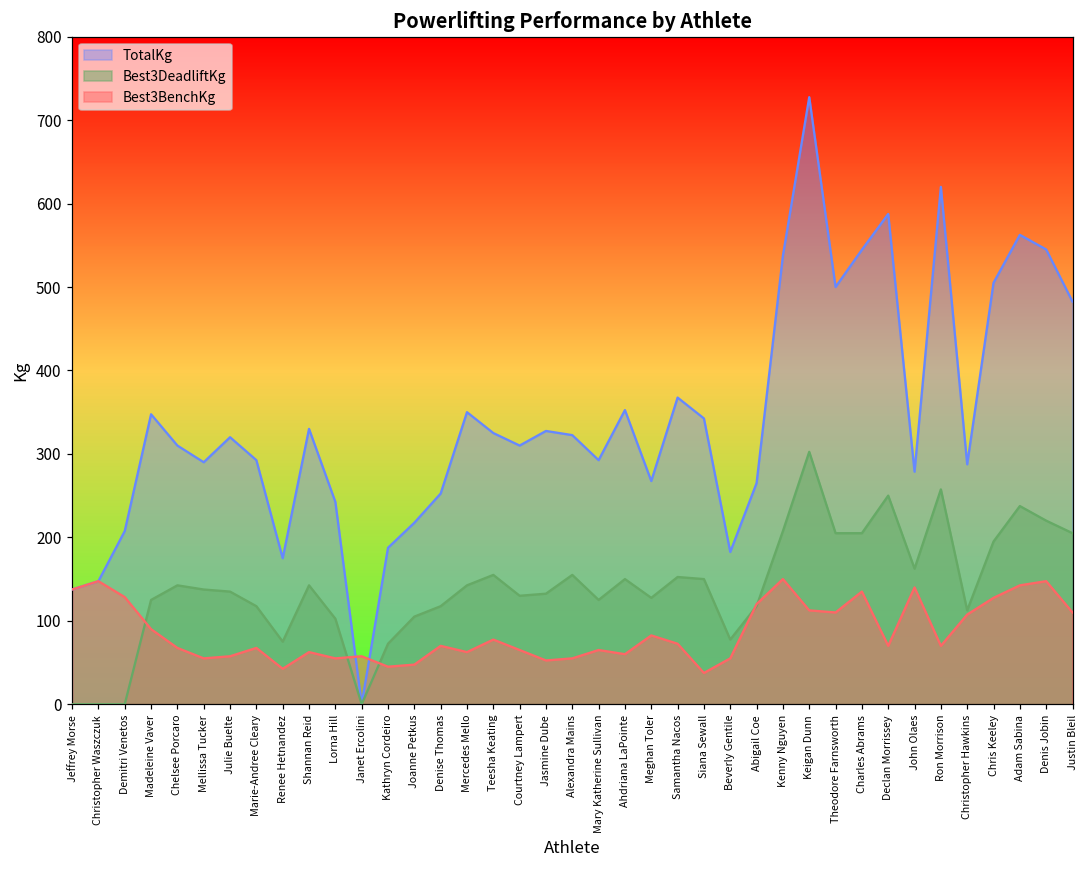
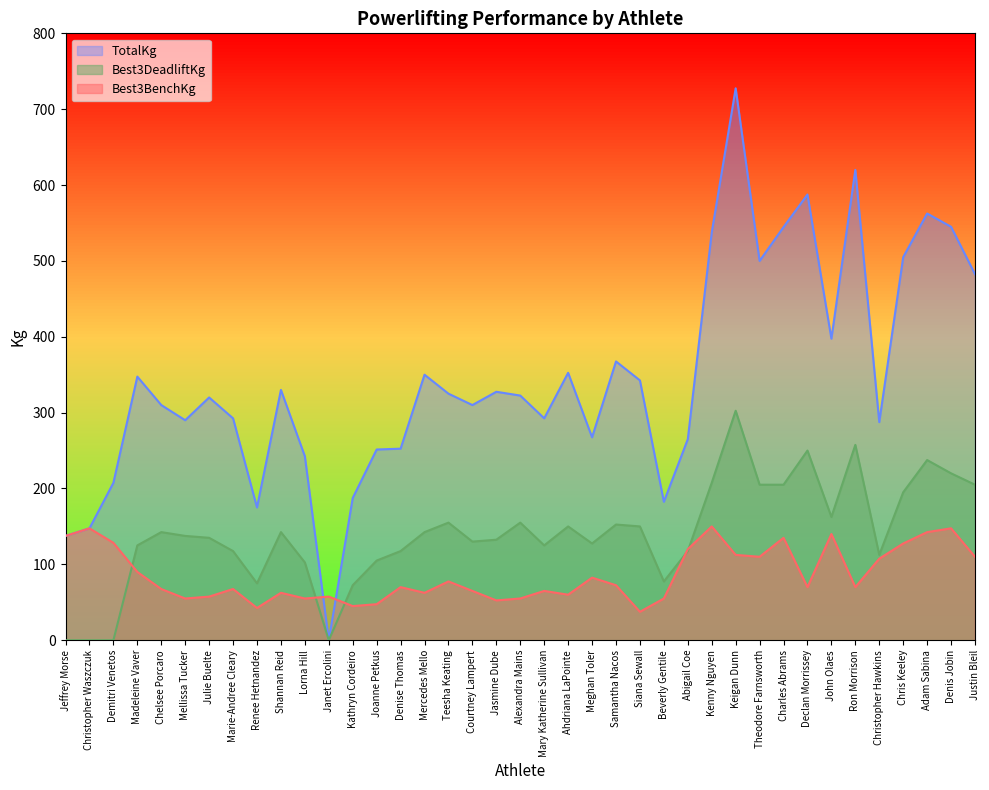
  {
    "TotalKg": {
      "Demitri Venetos": 210,
      "Madeleine Vaver": 350,
      "Chelsee Porcaro": 310,
      "Mellissa Tucker": 290,
      "Julie Buelte": 320,
      "Marie-Andree Cleary": 290,
      "Renee Hetnandez": 180,
      "Shannan Reid": 330,
      "Lorna Hill": 240,
      "Kathryn Cordeiro": 190,
-     "Joanne Petkus": 220,
+     "Joanne Petkus": 250,
      "Denise Thomas": 250,
      "Mercedes Mello": 350,
      "Teesha Keating": 330,
      "Courtney Lampert": 310,
      "Jasmine Dube": 330,
      "Alexandra Mains": 320,
      "Mary Katherine Sullivan": 290,
      "Ahdriana LaPointe": 350,
      "Meghan Toler": 270,
      "Samantha Nacos": 370,
      "Siana Sewall": 340,
      "Beverly Gentile": 180,
      "Abigail Coe": 270,
      "Kenny Nguyen": 540,
      "Keigan Dunn": 730,
      "Theodore Farnsworth": 500,
      "Charles Abrams": 540,
      "Declan Morrissey": 590,
-     "John Olaes": 280,
+     "John Olaes": 400,
      "Ron Morrison": 620,
      "Christopher Hawkins": 290,
      "Chris Keeley": 510,
      "Adam Sabina": 560,
      "Denis Jobin": 550,
      "Justin Bleil": 480
    },
    "Best3DeadliftKg": {
      "Jeffrey Morse": 0,
      "Christopher Waszczuk": 0,
      "Demitri Venetos": 0,
      "Madeleine Vaver": 130,
      "Chelsee Porcaro": 140,
      "Mellissa Tucker": 140,
      "Julie Buelte": 140,
      "Marie-Andree Cleary": 120,
      "Renee Hetnandez": 80,
      "Shannan Reid": 140,
      "Lorna Hill": 100,
      "Kathryn Cordeiro": 70,
      "Joanne Petkus": 110,
      "Denise Thomas": 120,
      "Mercedes Mello": 140,
      "Teesha Keating": 160,
      "Courtney Lampert": 130,
      "Jasmine Dube": 130,
      "Alexandra Mains": 160,
      "Mary Katherine Sullivan": 130,
      "Ahdriana LaPointe": 150,
      "Meghan Toler": 130,
      "Samantha Nacos": 150,
      "Siana Sewall": 150,
      "Beverly Gentile": 80,
      "Kenny Nguyen": 210,
      "Keigan Dunn": 300,
      "Theodore Farnsworth": 210,
      "Charles Abrams": 210,
      "Declan Morrissey": 250,
      "John Olaes": 160,
      "Ron Morrison": 260,
      "Christopher Hawkins": 110,
      "Chris Keeley": 200,
      "Adam Sabina": 240,
      "Denis Jobin": 220,
      "Justin Bleil": 210
    },
    "Best3BenchKg": {
      "Demitri Venetos": 130,
      "Madeleine Vaver": 90,
      "Chelsee Porcaro": 70,
      "Mellissa Tucker": 60,
      "Julie Buelte": 60,
      "Marie-Andree Cleary": 70,
      "Renee Hetnandez": 40,
      "Shannan Reid": 60,
      "Lorna Hill": 60,
      "Janet Ercolini": 60,
      "Kathryn Cordeiro": 50,
      "Joanne Petkus": 50,
      "Denise Thomas": 70,
      "Mercedes Mello": 60,
      "Teesha Keating": 80,
      "Courtney Lampert": 70,
      "Jasmine Dube": 50,
      "Alexandra Mains": 60,
      "Mary Katherine Sullivan": 70,
      "Ahdriana LaPointe": 60,
      "Meghan Toler": 80,
      "Samantha Nacos": 70,
      "Siana Sewall": 40,
      "Beverly Gentile": 60,
      "Kenny Nguyen": 150,
      "Keigan Dunn": 110,
      "Theodore Farnsworth": 110,
      "Charles Abrams": 140,
      "Declan Morrissey": 70,
      "John Olaes": 140,
      "Ron Morrison": 70,
      "Christopher Hawkins": 110,
      "Chris Keeley": 130,
      "Adam Sabina": 140,
      "Denis Jobin": 150,
      "Justin Bleil": 110
    }
  }
